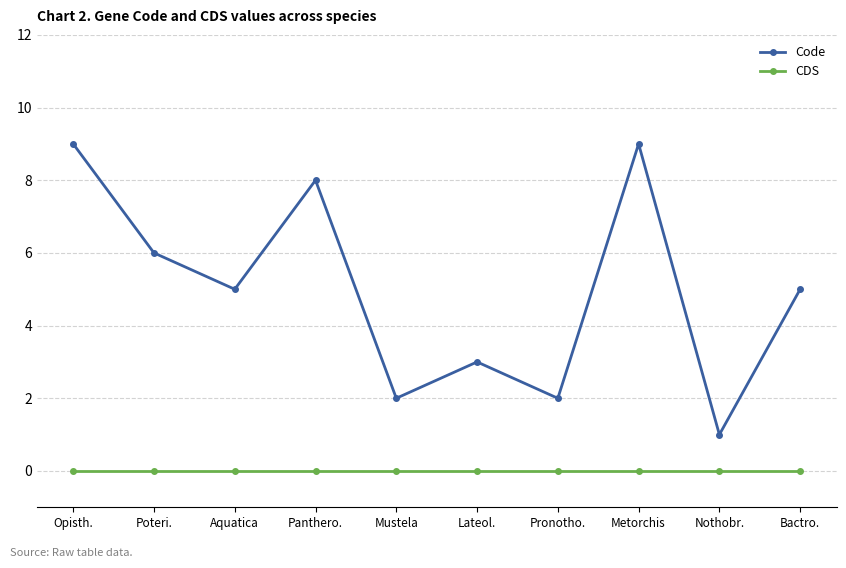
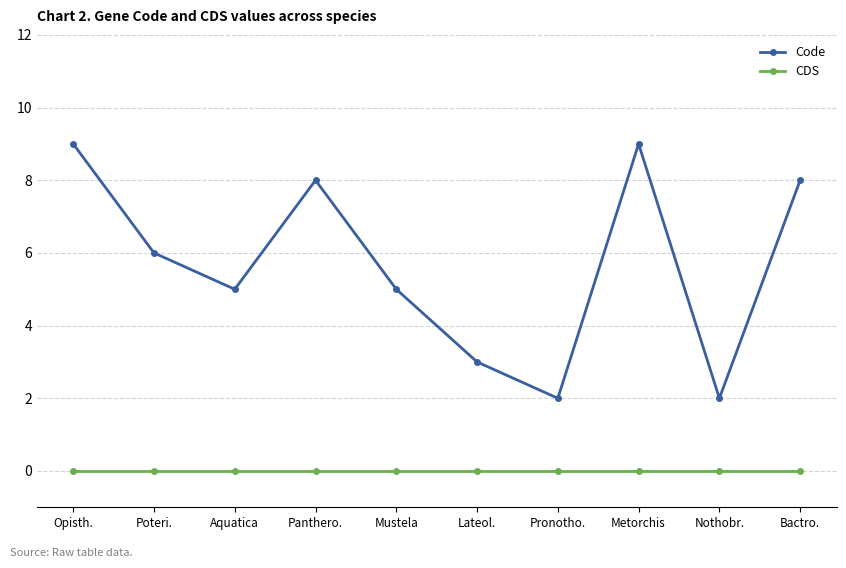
  {
    "Code": {
      "Opisth.": 9,
      "Poteri.": 6,
      "Aquatica": 5,
      "Panthero.": 8,
-     "Mustela": 2,
+     "Mustela": 5,
      "Lateol.": 3,
      "Pronotho.": 2,
      "Metorchis": 9,
-     "Nothobr.": 1,
-     "Bactro.": 5
+     "Nothobr.": 2,
+     "Bactro.": 8
    },
    "CDS": {
      "Opisth.": 0,
      "Poteri.": 0,
      "Aquatica": 0,
      "Panthero.": 0,
      "Mustela": 0,
      "Lateol.": 0,
      "Pronotho.": 0,
      "Metorchis": 0,
      "Nothobr.": 0,
      "Bactro.": 0
    }
  }
